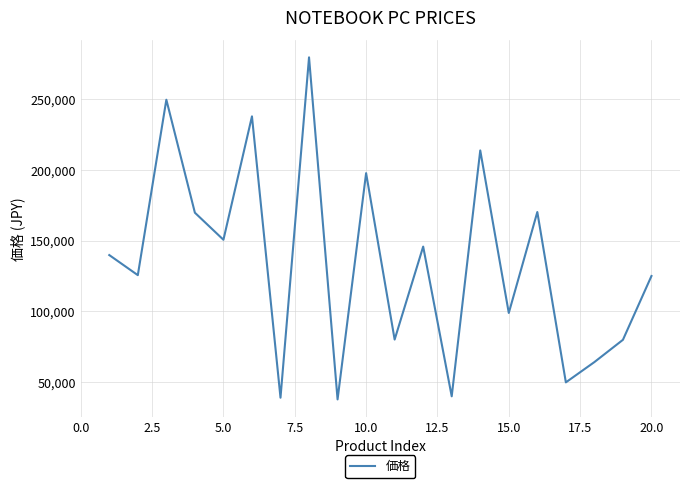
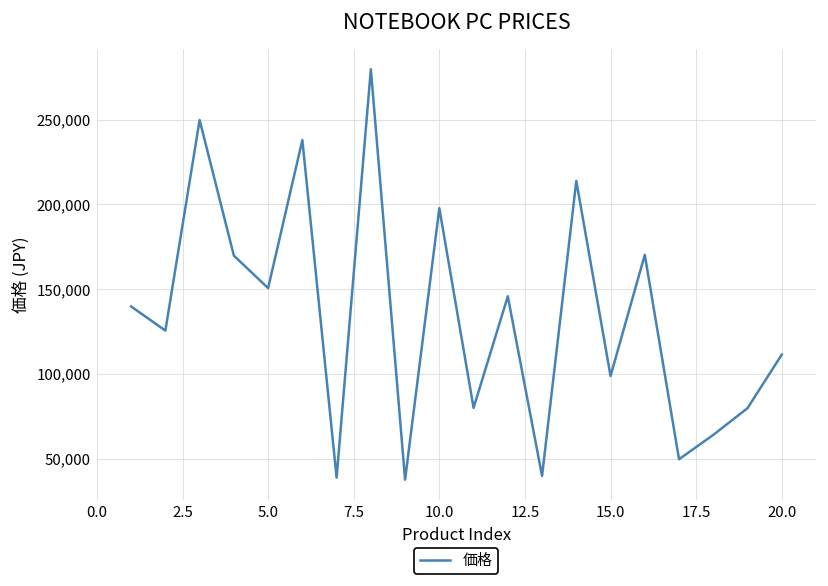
  {
    "5.0": "151,000",
    "10.0": "198,000",
    "15.0": "99,000",
-   "20.0": "125,000"
+   "20.0": "111,000"
  }
